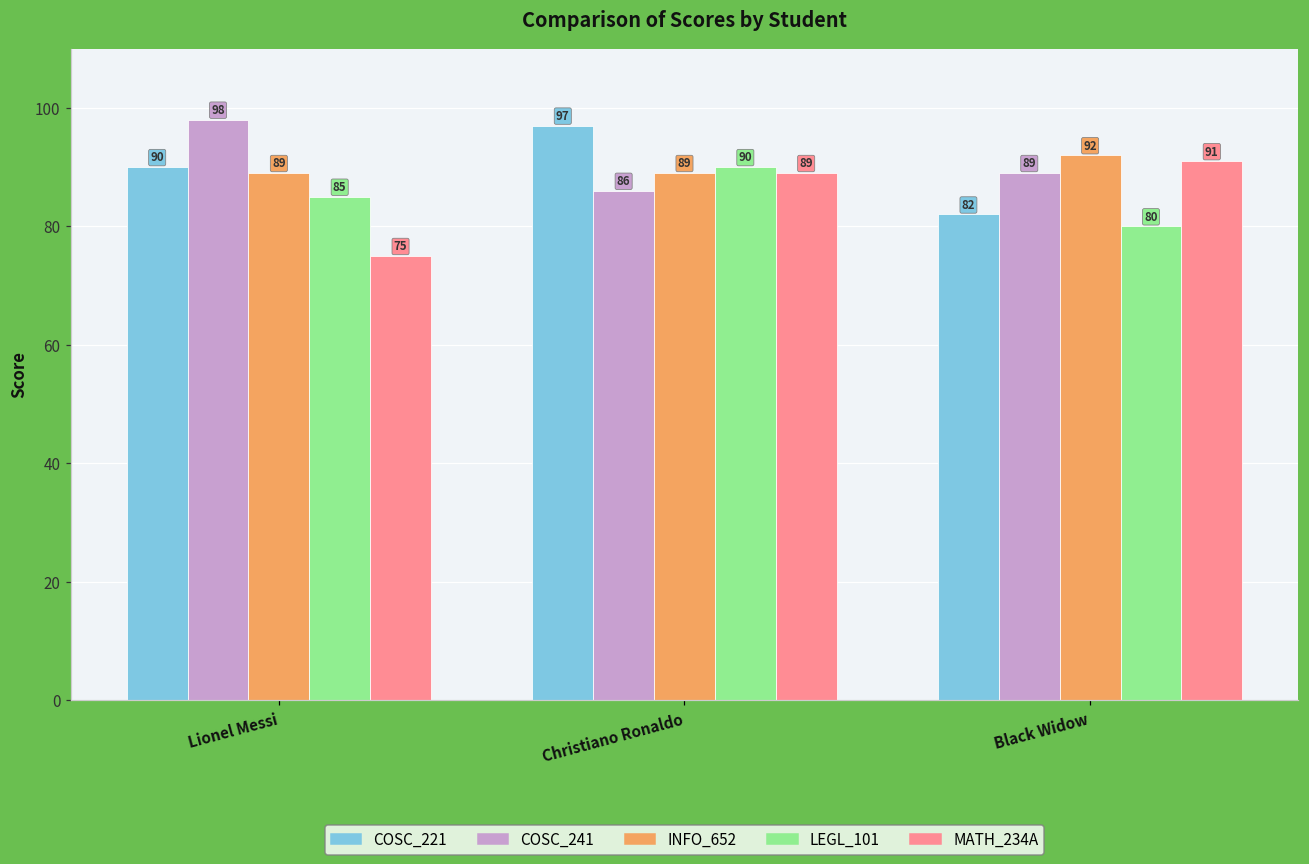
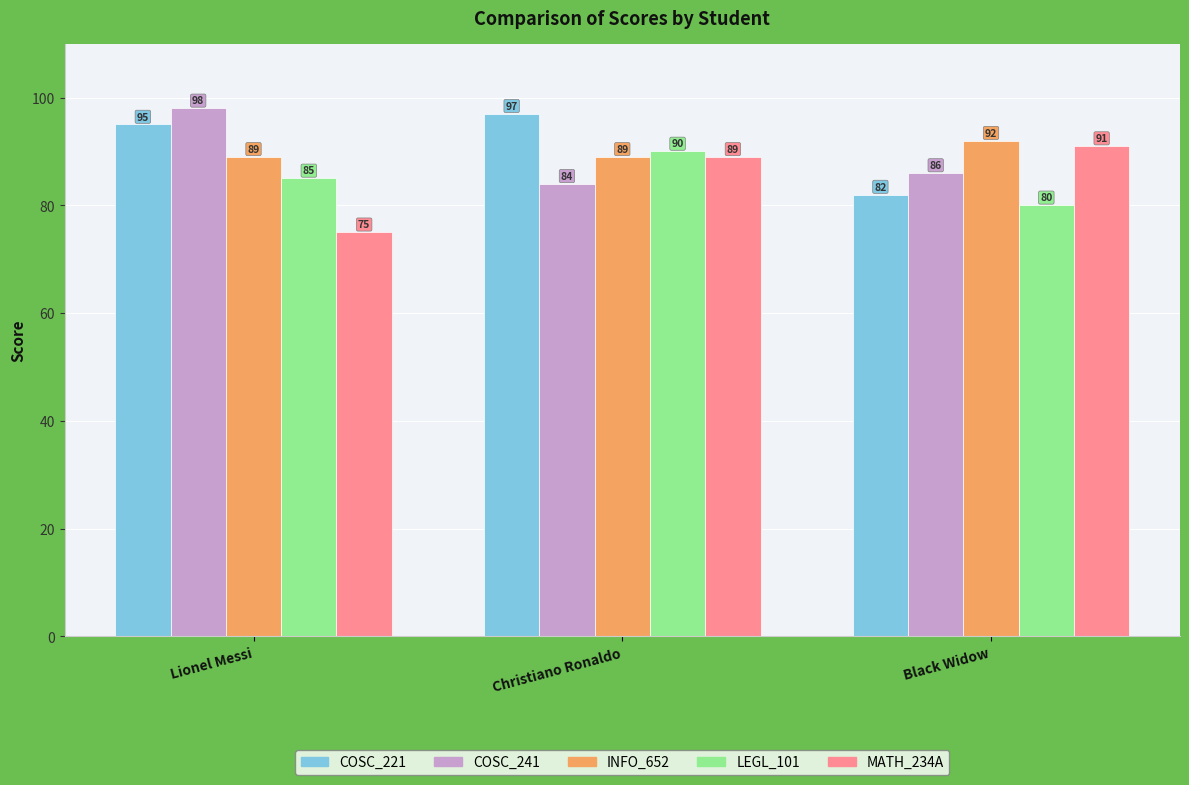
  {
    "COSC_221": {
-     "Lionel Messi": 90
+     "Lionel Messi": 95
    },
    "COSC_241": {
-     "Christiano Ronaldo": 86,
-     "Black Widow": 89
+     "Christiano Ronaldo": 84,
+     "Black Widow": 86
    }
  }
